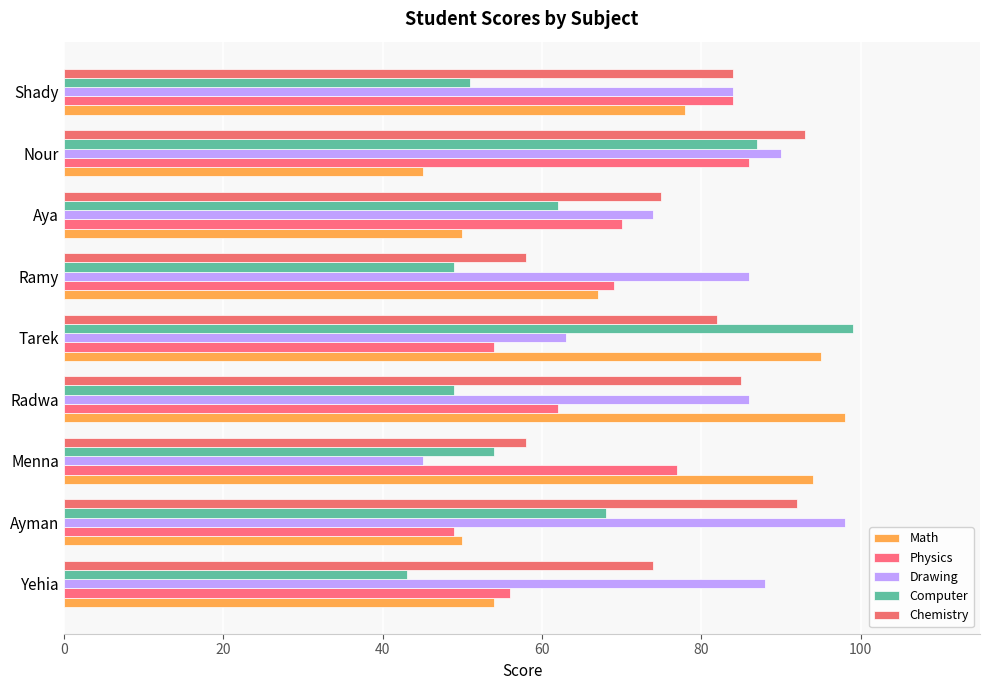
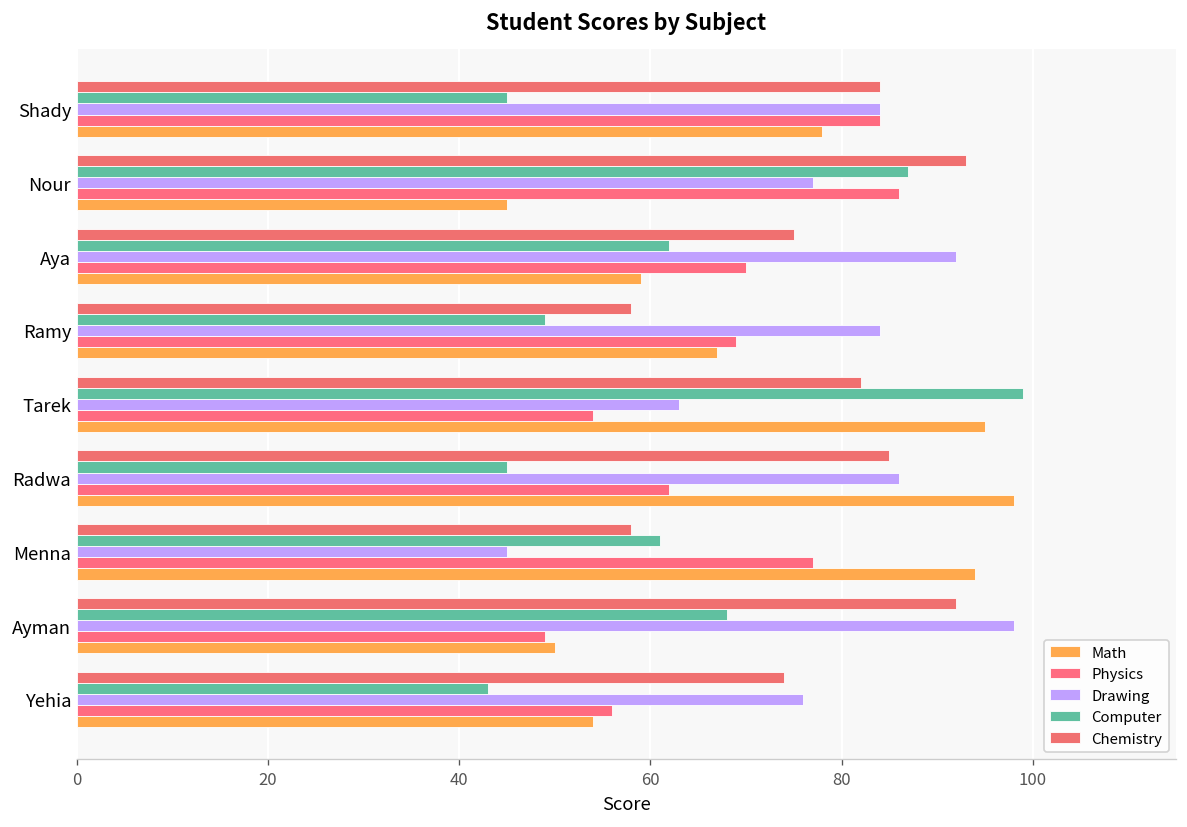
  {
    "Math": {
      "Shady": 78,
      "Nour": 45,
-     "Aya": 50,
+     "Aya": 59,
      "Ramy": 67,
      "Tarek": 95,
      "Radwa": 98,
      "Menna": 94,
      "Ayman": 50,
      "Yehia": 54
    },
    "Drawing": {
      "Shady": 84,
-     "Nour": 90,
-     "Aya": 74,
-     "Ramy": 86,
+     "Nour": 77,
+     "Aya": 92,
+     "Ramy": 84,
      "Tarek": 63,
      "Radwa": 86,
      "Menna": 45,
      "Ayman": 98,
-     "Yehia": 88
+     "Yehia": 76
    },
    "Computer": {
-     "Shady": 51,
+     "Shady": 45,
      "Nour": 87,
      "Aya": 62,
      "Ramy": 49,
      "Tarek": 99,
-     "Radwa": 49,
-     "Menna": 54,
+     "Radwa": 45,
+     "Menna": 61,
      "Ayman": 68,
      "Yehia": 43
    }
  }
